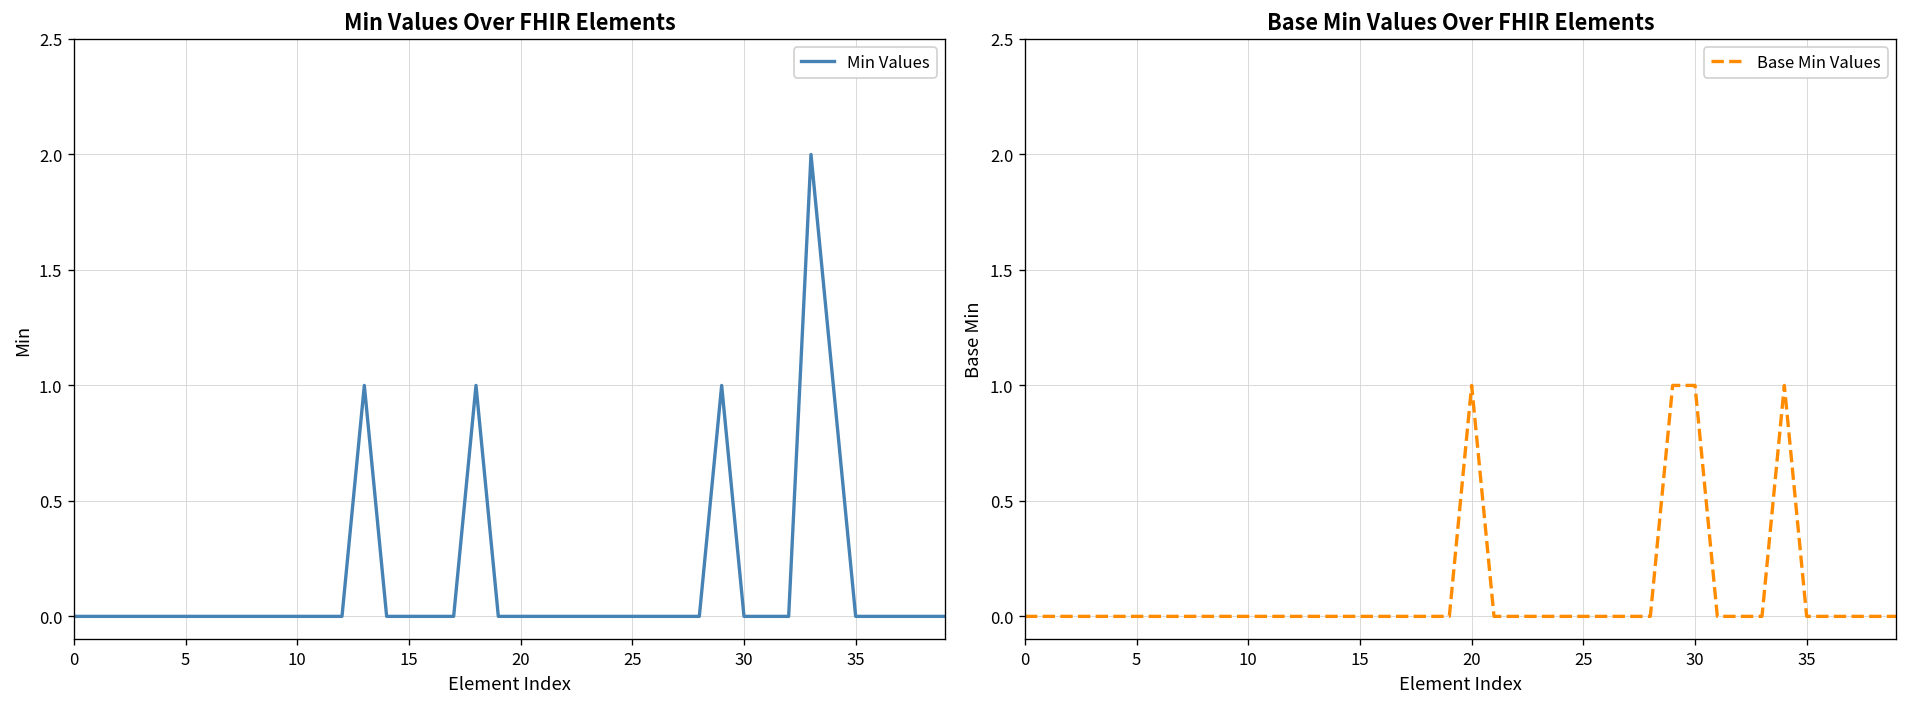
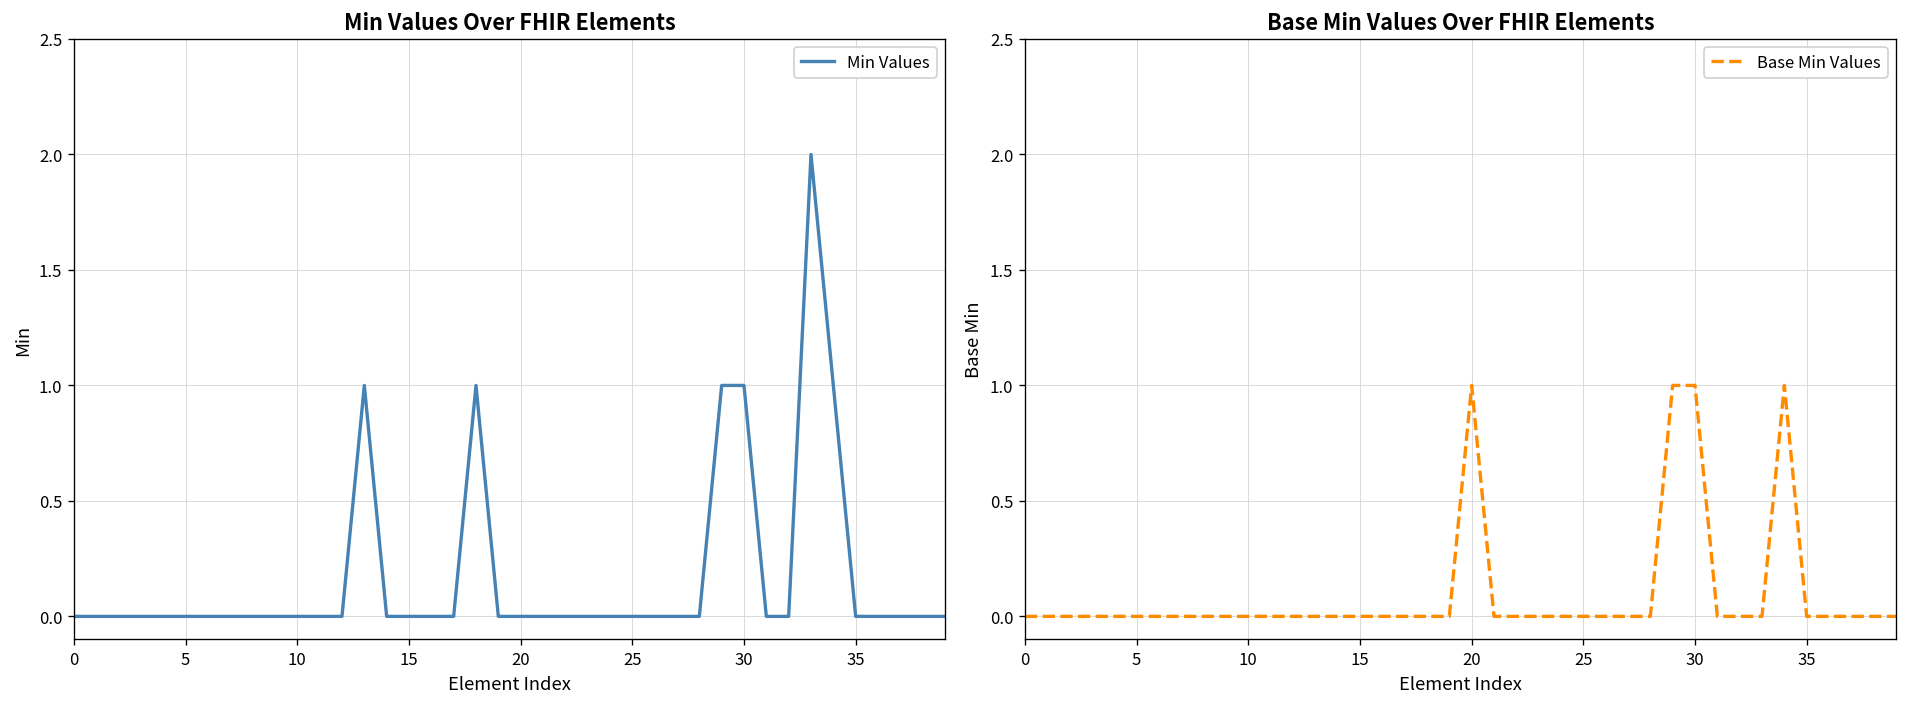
  {
    "Min Values Over FHIR Elements": {
      "0": 0,
      "5": 0,
      "10": 0,
      "15": 0,
      "20": 0,
      "25": 0,
-     "30": 0,
+     "30": 1,
      "35": 0
    },
    "Base Min Values Over FHIR Elements": {
      "0": 0.00,
      "5": 0.00,
      "10": 0.00,
      "15": 0.00,
      "20": 1.00,
      "25": 0.00,
      "30": 1.00,
      "35": 0.00
    }
  }
